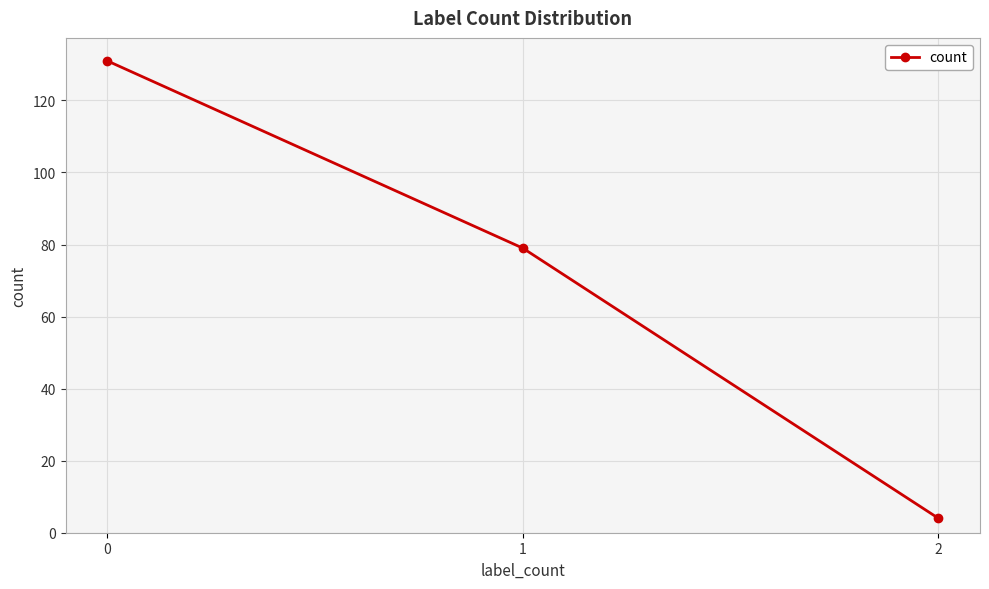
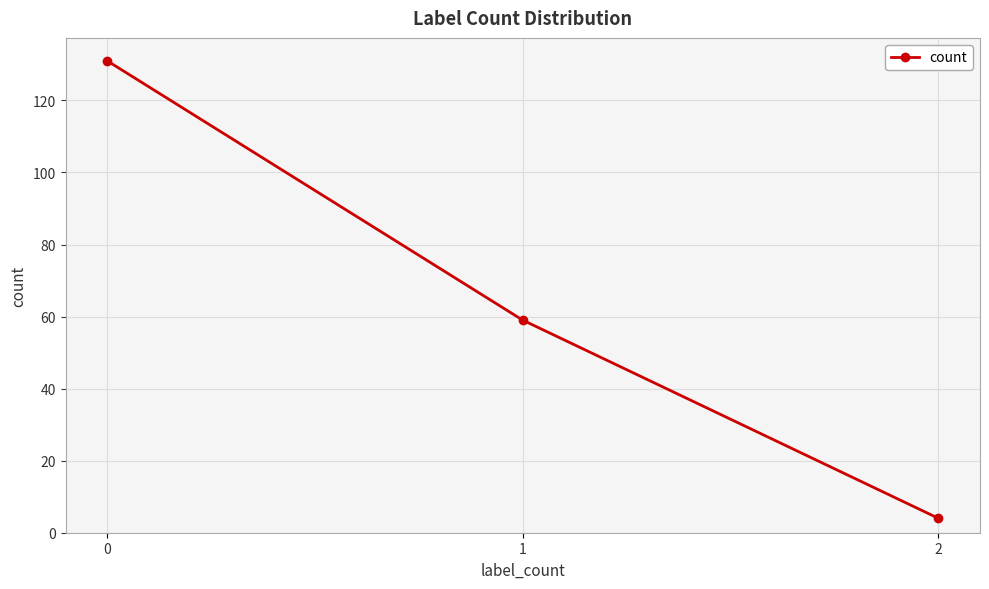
  {
    "0": 131,
-   "1": 79,
+   "1": 59,
    "2": 4
  }
